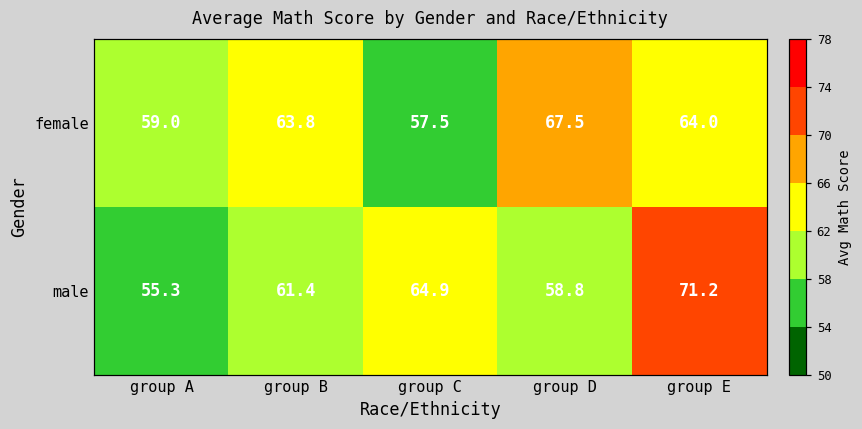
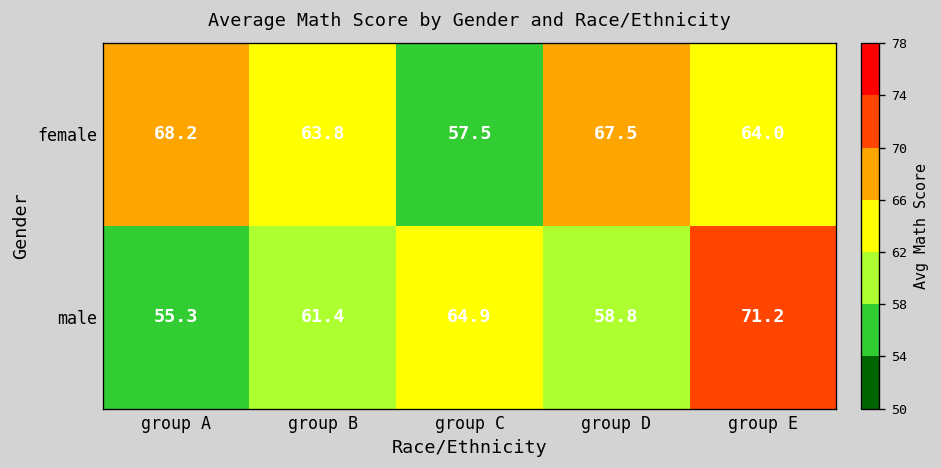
  {
    "female": {
-     "group A": 59.0,
+     "group A": 68.2,
      "group B": 63.8,
      "group C": 57.5,
      "group D": 67.5,
      "group E": 64.0
    },
    "male": {
      "group A": 55.3,
      "group B": 61.4,
      "group C": 64.9,
      "group D": 58.8,
      "group E": 71.2
    }
  }
